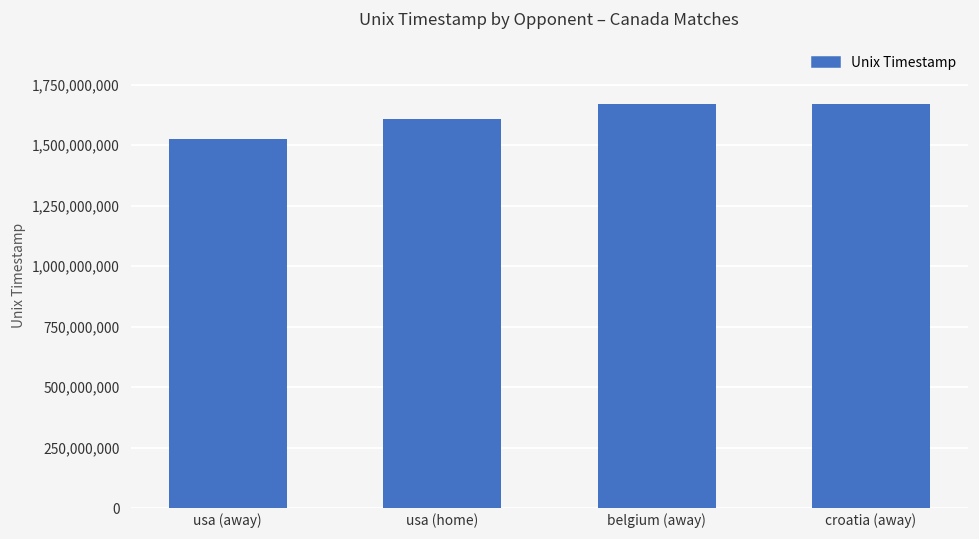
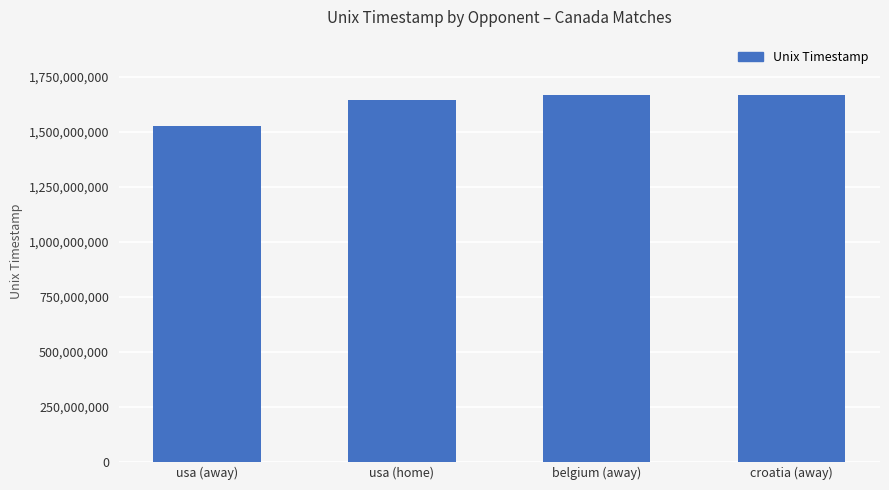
  {
    "usa (away)": "1,530,000,000",
-   "usa (home)": "1,610,000,000",
+   "usa (home)": "1,640,000,000",
    "belgium (away)": "1,670,000,000",
    "croatia (away)": "1,670,000,000"
  }
